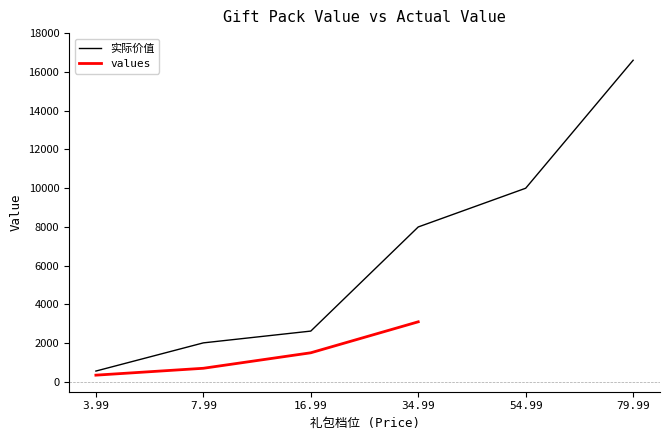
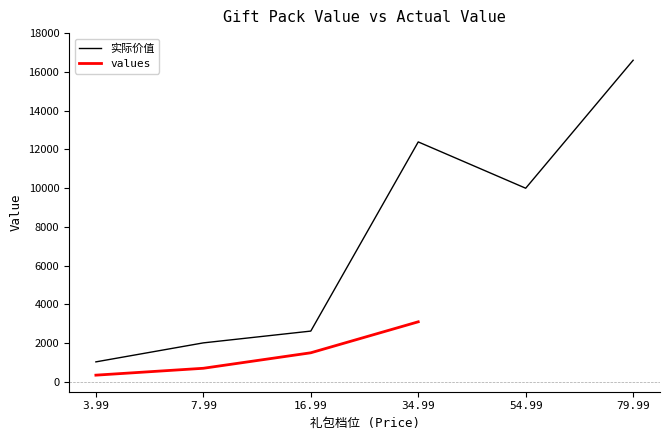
  {
    "实际价值": {
-     "3.99": 600,
+     "3.99": 1000,
      "7.99": 2000,
      "16.99": 2600,
-     "34.99": 8000,
+     "34.99": 12400,
      "54.99": 10000,
      "79.99": 16600
    },
    "values": {
      "3.99": 400,
      "7.99": 700,
      "16.99": 1500,
      "34.99": 3100
    }
  }
